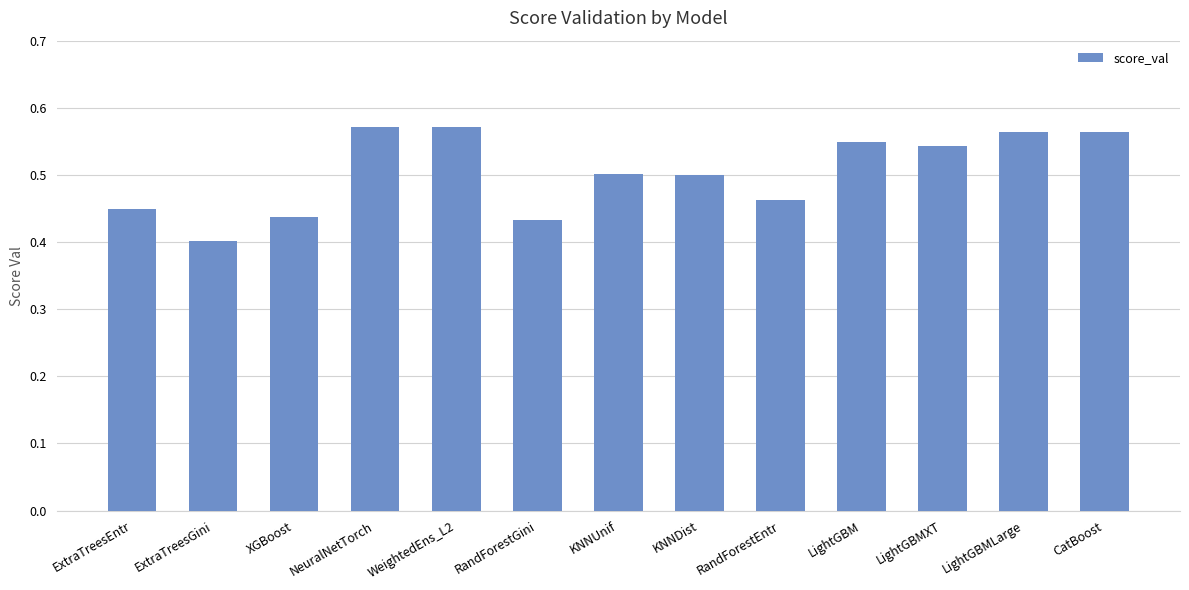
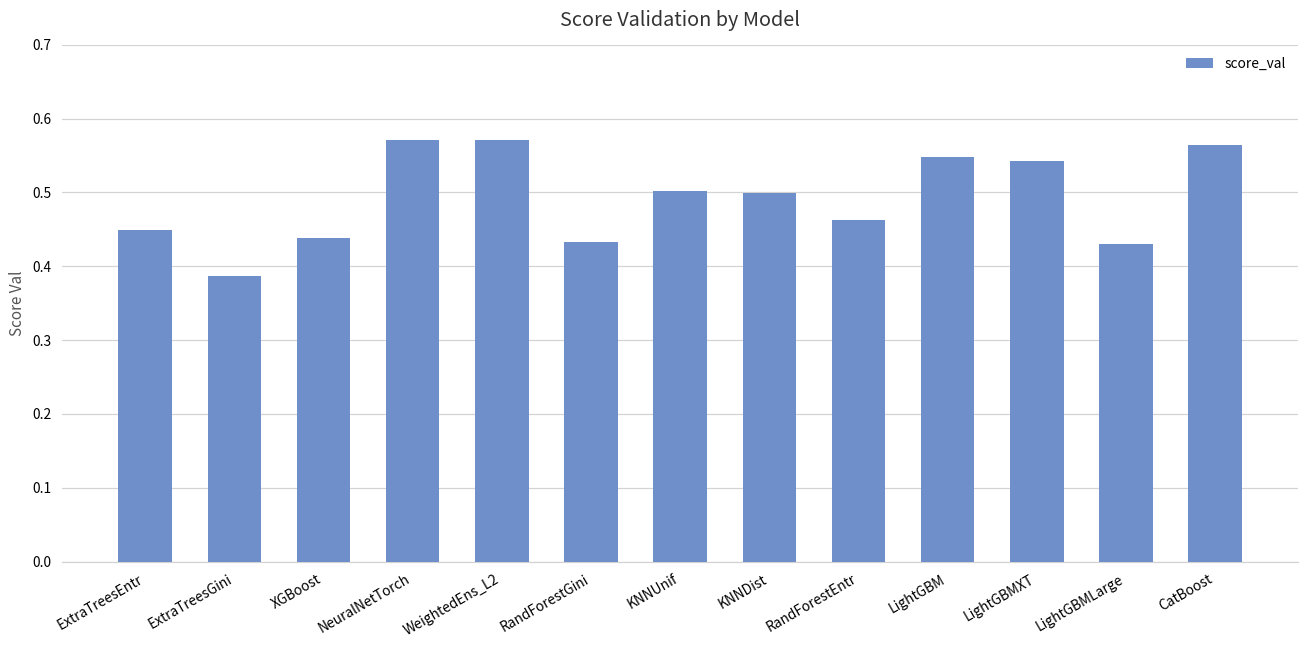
  {
    "ExtraTreesEntr": 0.45,
-   "ExtraTreesGini": 0.40,
+   "ExtraTreesGini": 0.39,
    "XGBoost": 0.44,
    "NeuralNetTorch": 0.57,
    "WeightedEns_L2": 0.57,
    "RandForestGini": 0.43,
    "KNNUnif": 0.50,
    "KNNDist": 0.50,
    "RandForestEntr": 0.46,
    "LightGBM": 0.55,
    "LightGBMXT": 0.54,
-   "LightGBMLarge": 0.56,
+   "LightGBMLarge": 0.43,
    "CatBoost": 0.56
  }
